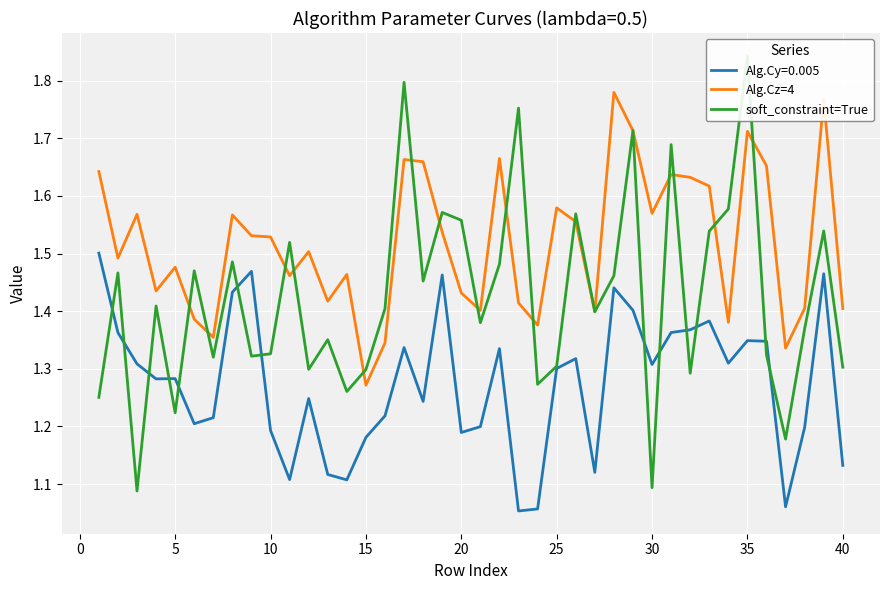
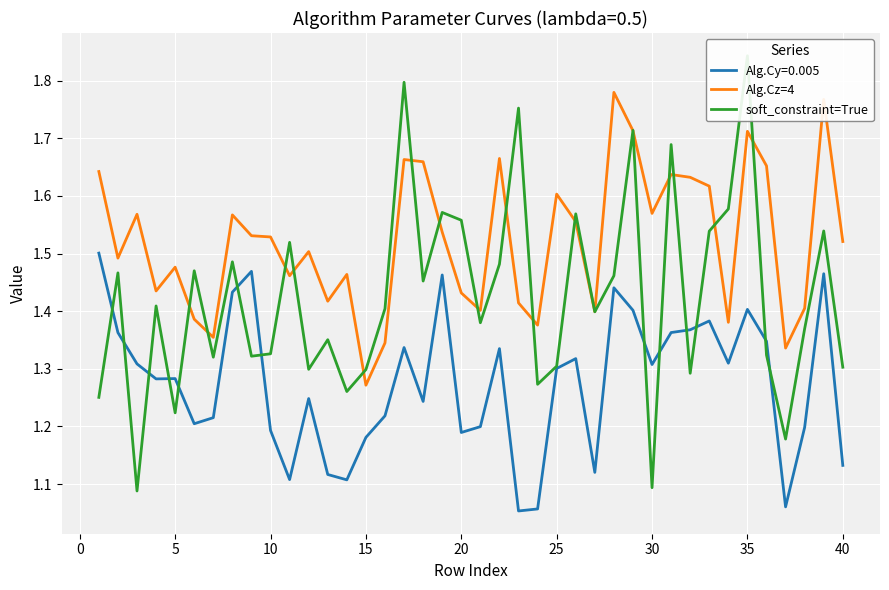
  {
    "Alg.Cy=0.005": {
      "5": 1.28,
      "10": 1.19,
      "15": 1.18,
      "20": 1.19,
      "30": 1.31,
-     "35": 1.35,
+     "35": 1.40,
      "40": 1.13
    },
    "Alg.Cz=4": {
      "5": 1.48,
      "10": 1.53,
      "15": 1.27,
      "20": 1.43,
-     "25": 1.58,
+     "25": 1.60,
      "30": 1.57,
      "35": 1.71,
-     "40": 1.40
+     "40": 1.52
    },
    "soft_constraint=True": {
      "5": 1.22,
      "10": 1.33,
      "15": 1.30,
      "20": 1.56,
      "30": 1.09,
      "40": 1.30
    }
  }
